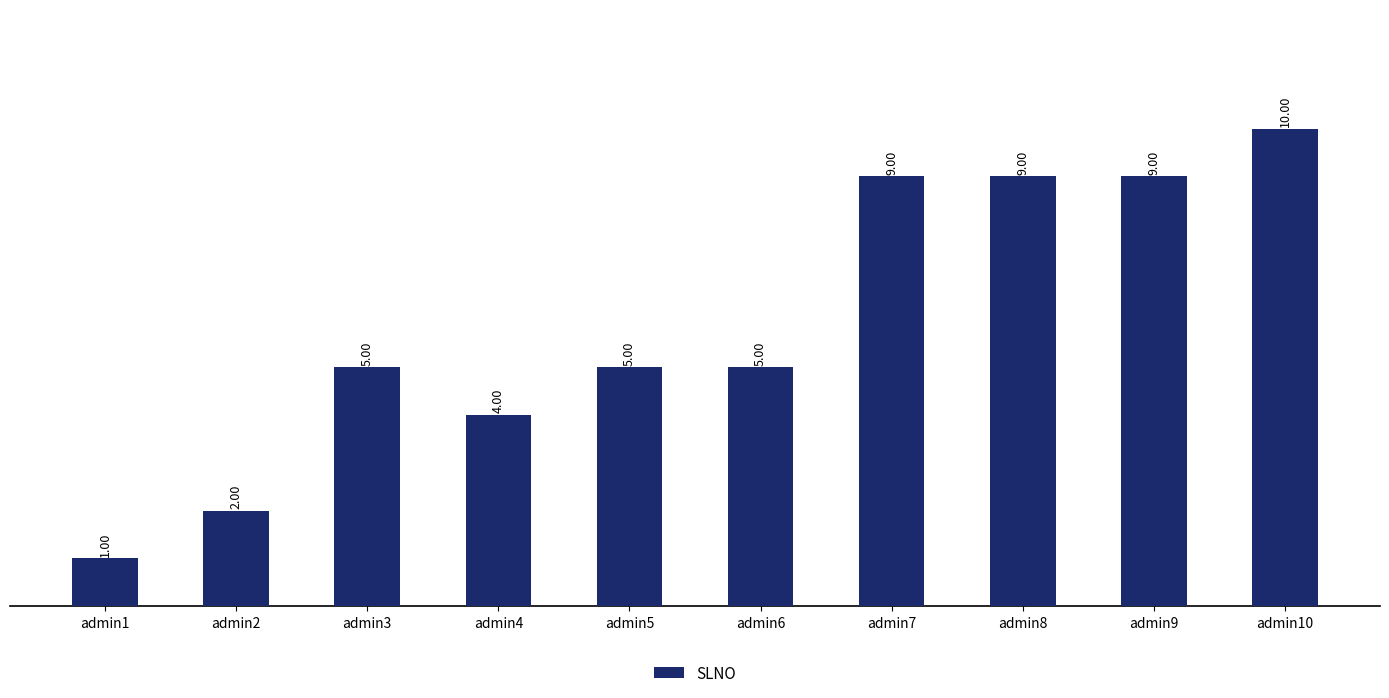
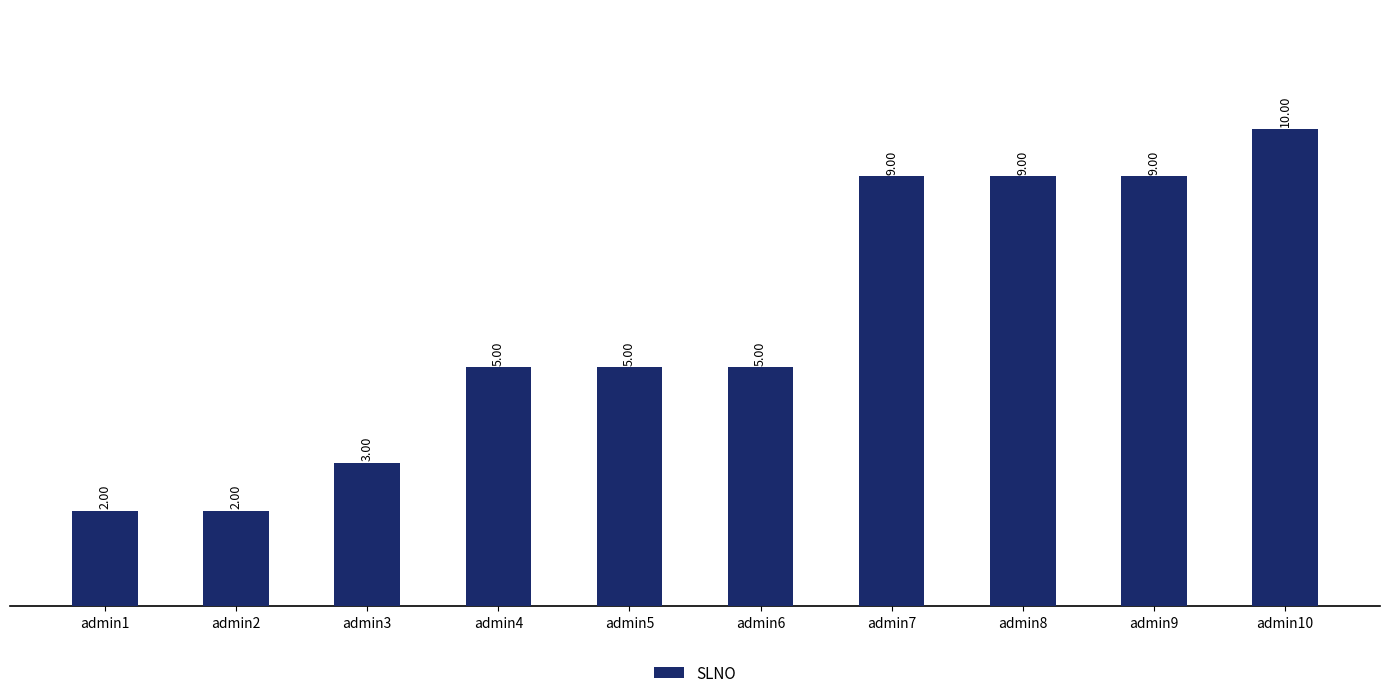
  {
-   "admin1": 1.00,
+   "admin1": 2.00,
    "admin2": 2.00,
-   "admin3": 5.00,
-   "admin4": 4.00,
+   "admin3": 3.00,
+   "admin4": 5.00,
    "admin5": 5.00,
    "admin6": 5.00,
    "admin7": 9.00,
    "admin8": 9.00,
    "admin9": 9.00,
    "admin10": 10.00
  }
